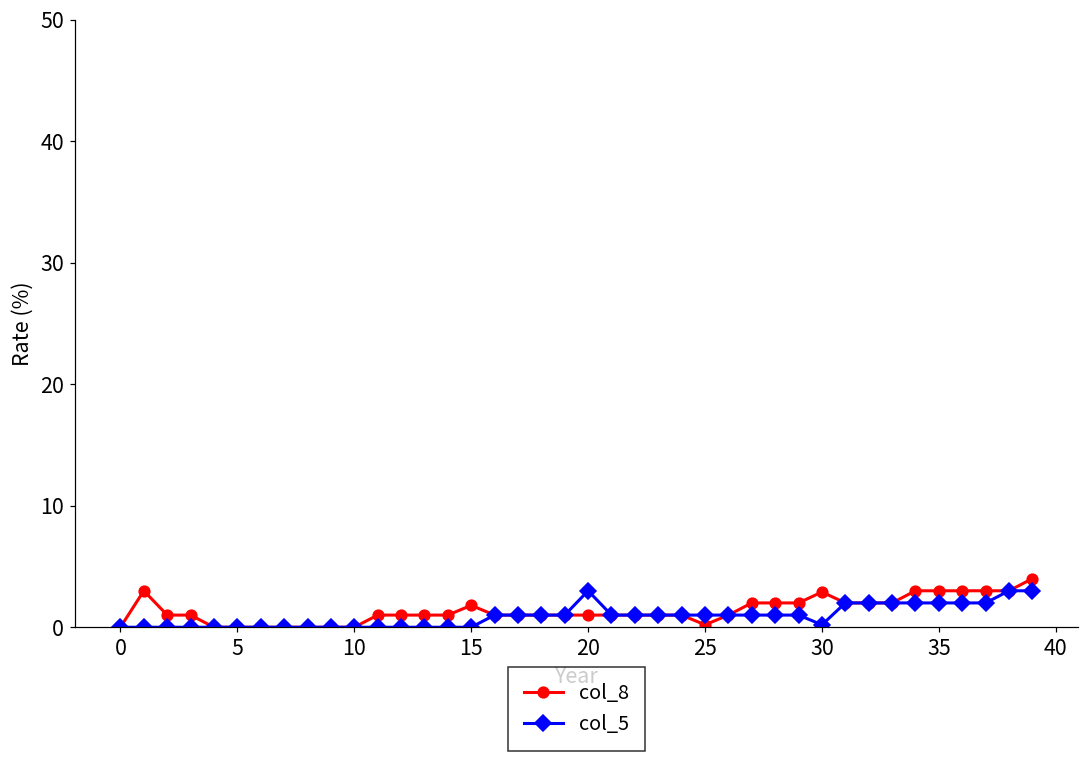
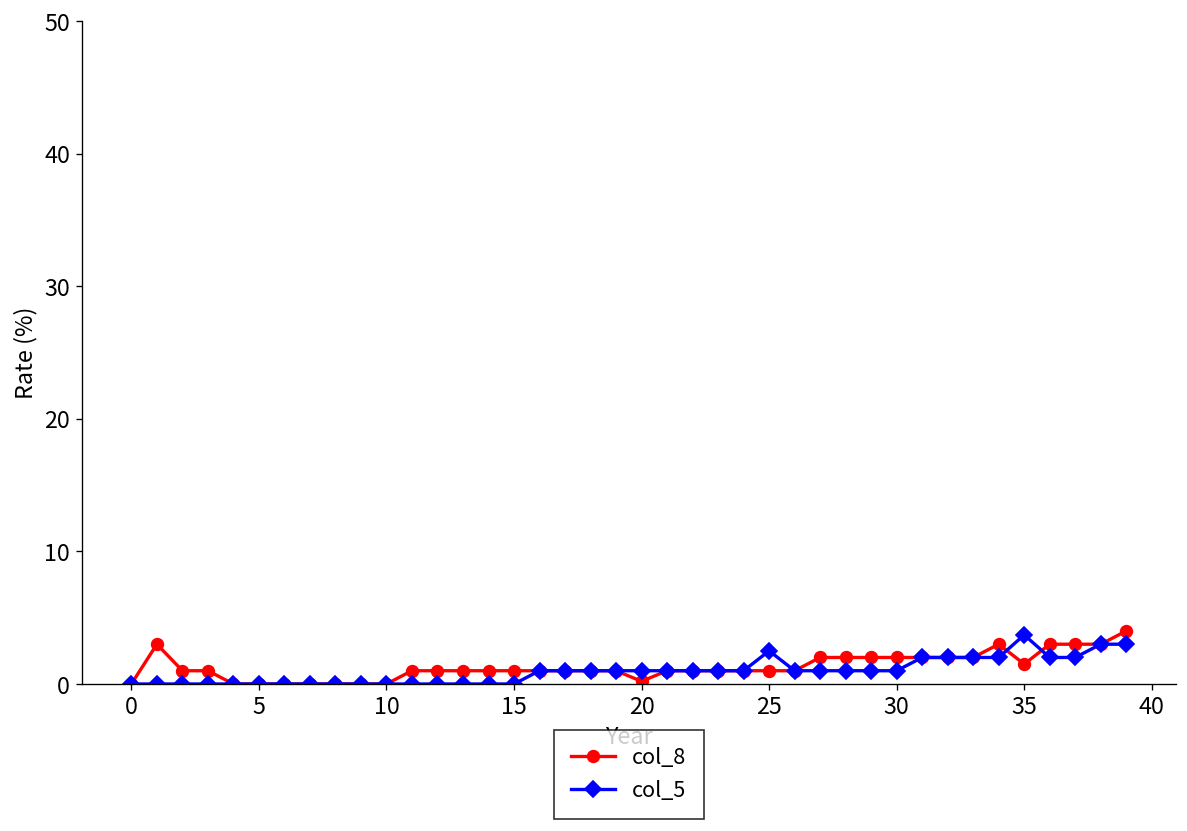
  {
    "col_8": {
-     "15": 1.8,
-     "20": 1.0,
-     "25": 0.2,
-     "30": 2.9,
-     "35": 3.0
+     "15": 1.0,
+     "20": 0.2,
+     "25": 1.0,
+     "30": 2.0,
+     "35": 1.5
    },
    "col_5": {
      "15": 0.0,
-     "20": 3,
-     "25": 1.0,
-     "30": 0.2,
-     "35": 2.0
+     "20": 1,
+     "25": 2.5,
+     "30": 1.0,
+     "35": 3.7
    }
  }
